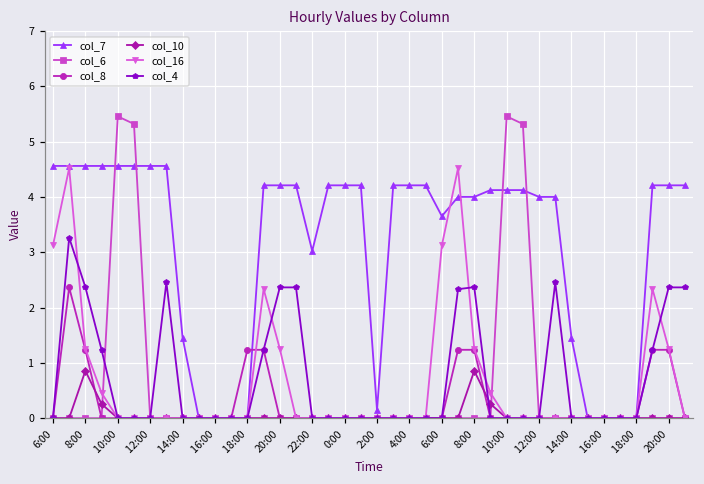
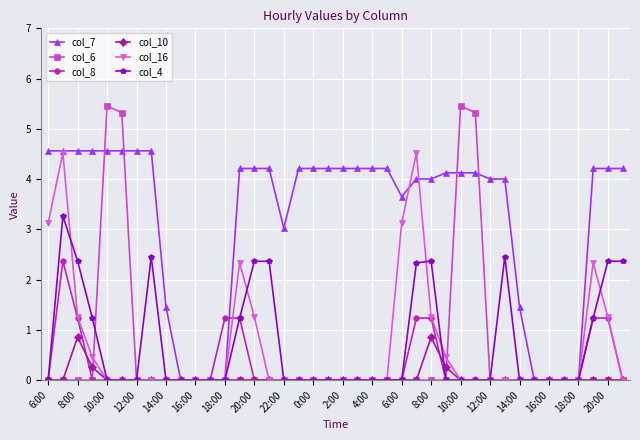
  {
    "col_7": {
      "22:00": 3.0,
      "0:00": 4.2,
-     "2:00": 0.1,
+     "2:00": 4.2,
      "4:00": 4.2
    }
  }
